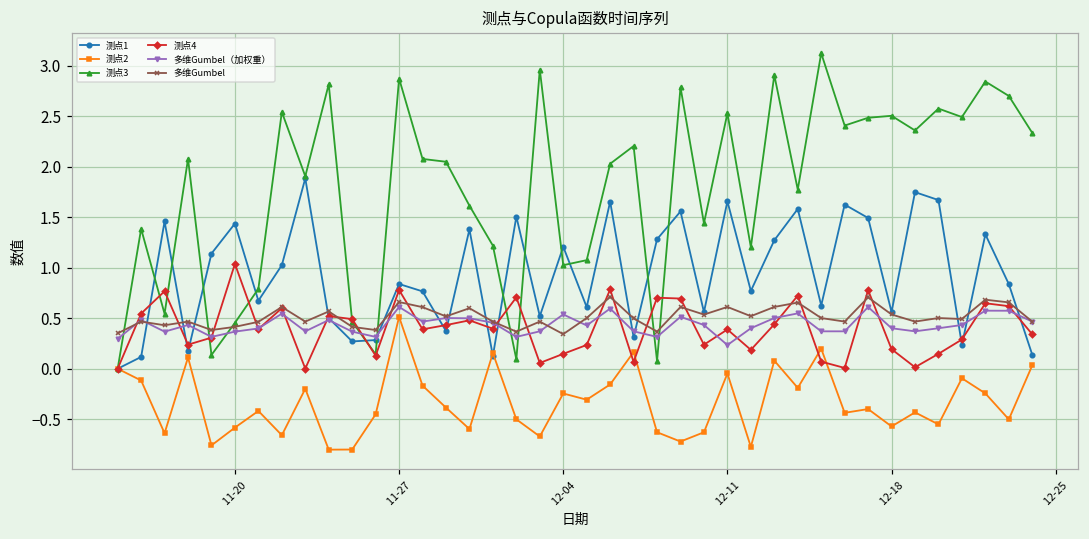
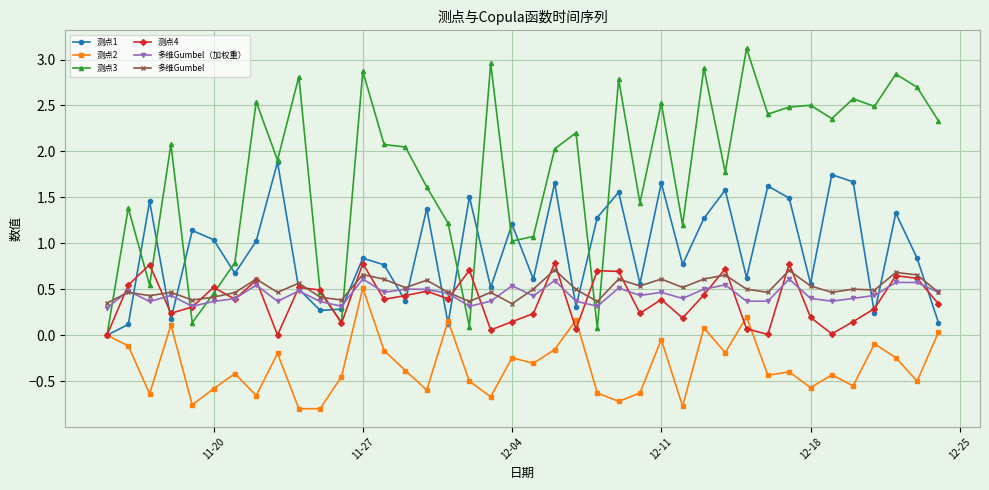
  {
    "测点1": {
-     "11-20": 1.4,
+     "11-20": 1.0,
      "11-27": 0.8,
      "12-04": 1.2,
      "12-11": 1.7
    },
    "测点2": {
      "11-20": -0.6,
      "11-27": 0.5,
      "12-04": -0.2,
      "12-11": 0.0,
      "12-18": -0.6
    },
    "测点3": {
      "11-20": 0.5,
      "11-27": 2.9,
      "12-04": 1.0,
      "12-11": 2.5,
      "12-18": 2.5
    },
    "测点4": {
-     "11-20": 1.0,
+     "11-20": 0.5,
      "11-27": 0.8,
      "12-04": 0.1,
      "12-11": 0.4,
      "12-18": 0.2
    },
    "多维Gumbel（加权重）": {
      "11-20": 0.4,
      "11-27": 0.6,
      "12-04": 0.5,
-     "12-11": 0.2,
+     "12-11": 0.5,
      "12-18": 0.4
    },
    "多维Gumbel": {
      "11-20": 0.4,
      "11-27": 0.7,
      "12-04": 0.3,
      "12-11": 0.6
    }
  }
